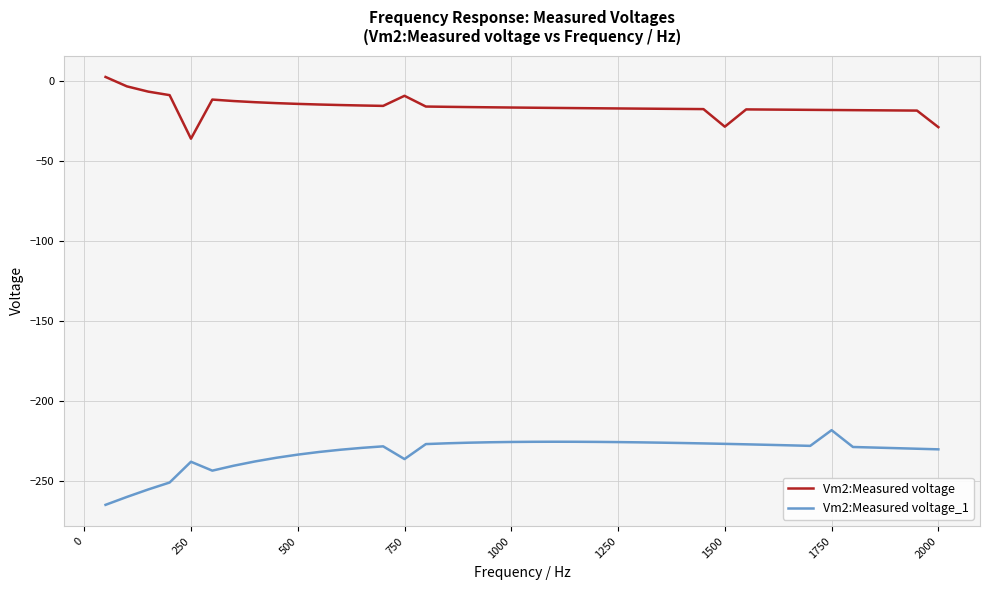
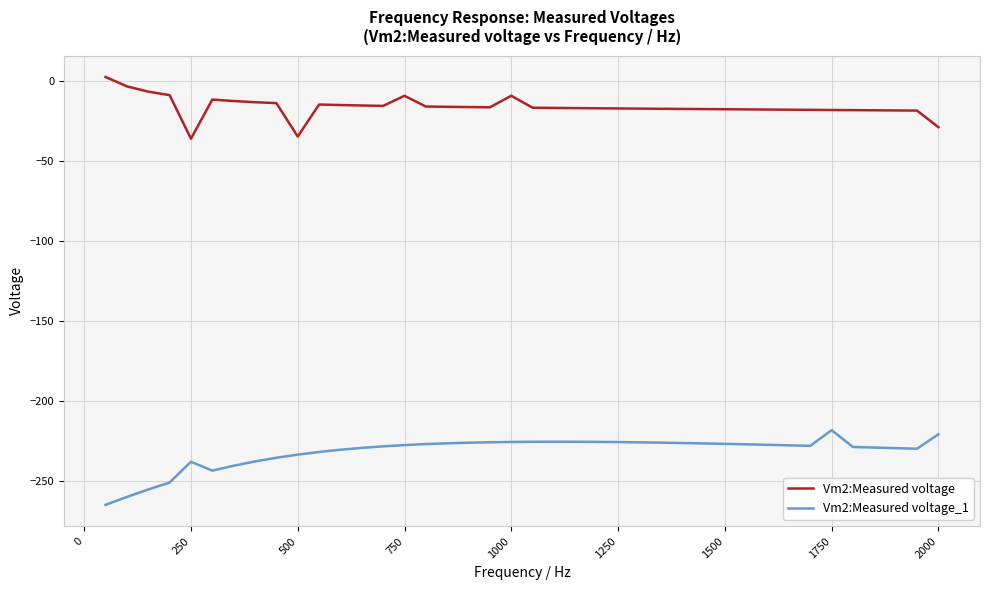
  {
    "Vm2:Measured voltage": {
      "250": -36,
-     "500": -14,
+     "500": -35,
      "750": -9,
-     "1000": -16,
+     "1000": -9,
      "1250": -17,
-     "1500": -28,
+     "1500": -18,
      "1750": -18,
      "2000": -29
    },
    "Vm2:Measured voltage_1": {
      "250": -238,
      "500": -234,
-     "750": -236,
+     "750": -228,
      "1000": -226,
      "1250": -226,
      "1500": -227,
      "1750": -218,
-     "2000": -230
+     "2000": -221
    }
  }
